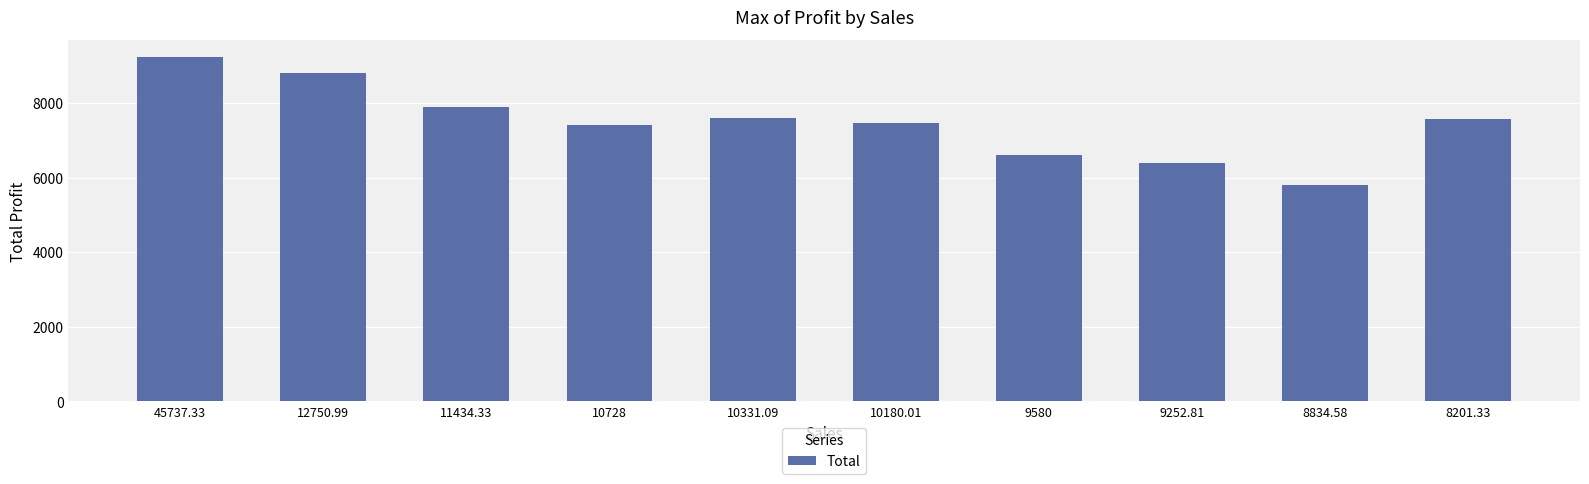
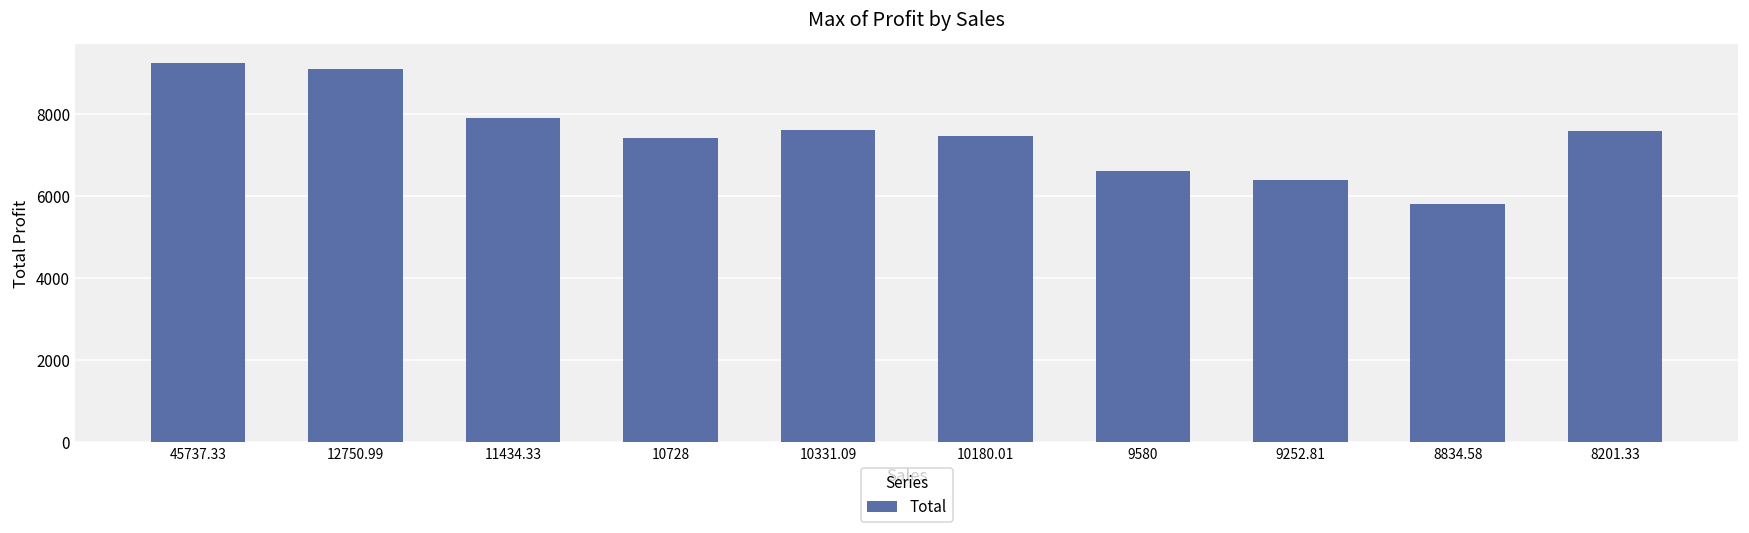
  {
    "45737.33": 9200,
-   "12750.99": 8800,
+   "12750.99": 9100,
    "11434.33": 7900,
    "10728": 7400,
    "10331.09": 7600,
    "10180.01": 7500,
    "9580": 6600,
    "9252.81": 6400,
    "8834.58": 5800,
    "8201.33": 7600
  }
